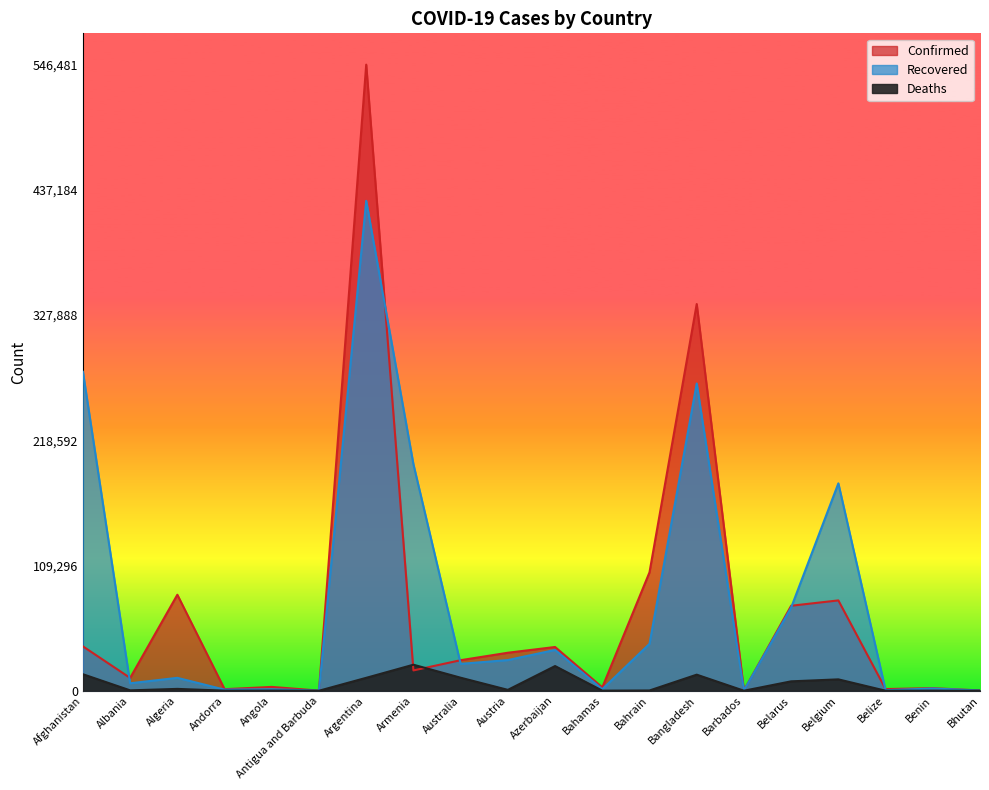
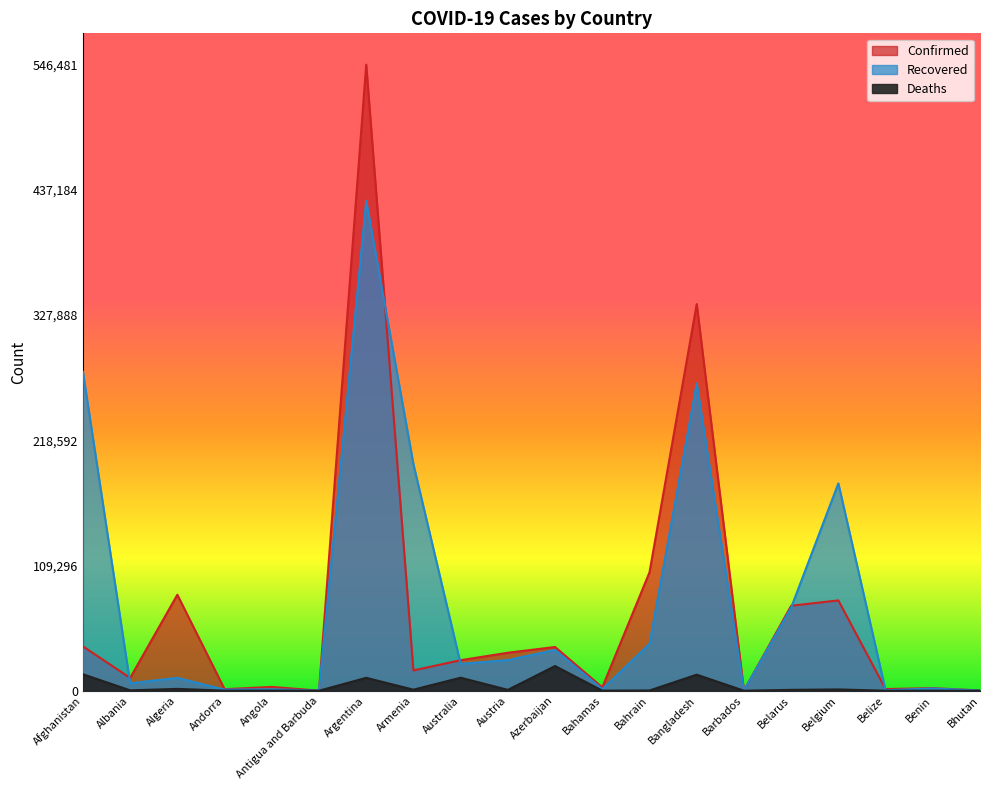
  {
    "Confirmed": {
      "Afghanistan": "39,000",
      "Albania": "11,000",
      "Algeria": "84,000",
      "Argentina": "546,000",
      "Armenia": "18,000",
      "Australia": "27,000",
      "Austria": "33,000",
      "Azerbaijan": "38,000",
      "Bahrain": "103,000",
      "Bangladesh": "338,000",
      "Belgium": "79,000"
    },
    "Recovered": {
      "Afghanistan": "278,000",
      "Albania": "6,000",
      "Algeria": "11,000",
      "Argentina": "428,000",
      "Armenia": "198,000",
      "Australia": "23,000",
      "Austria": "27,000",
      "Azerbaijan": "36,000",
      "Bahrain": "41,000",
      "Bangladesh": "268,000",
      "Belgium": "181,000"
    },
    "Deaths": {
      "Afghanistan": "14,000",
      "Albania": "0",
      "Algeria": "2,000",
      "Argentina": "11,000",
-     "Armenia": "23,000",
+     "Armenia": "1,000",
      "Australia": "11,000",
      "Austria": "1,000",
      "Azerbaijan": "22,000",
      "Bahrain": "0",
      "Bangladesh": "14,000",
-     "Belarus": "8,000",
-     "Belgium": "10,000"
+     "Belarus": "1,000",
+     "Belgium": "1,000"
    }
  }
